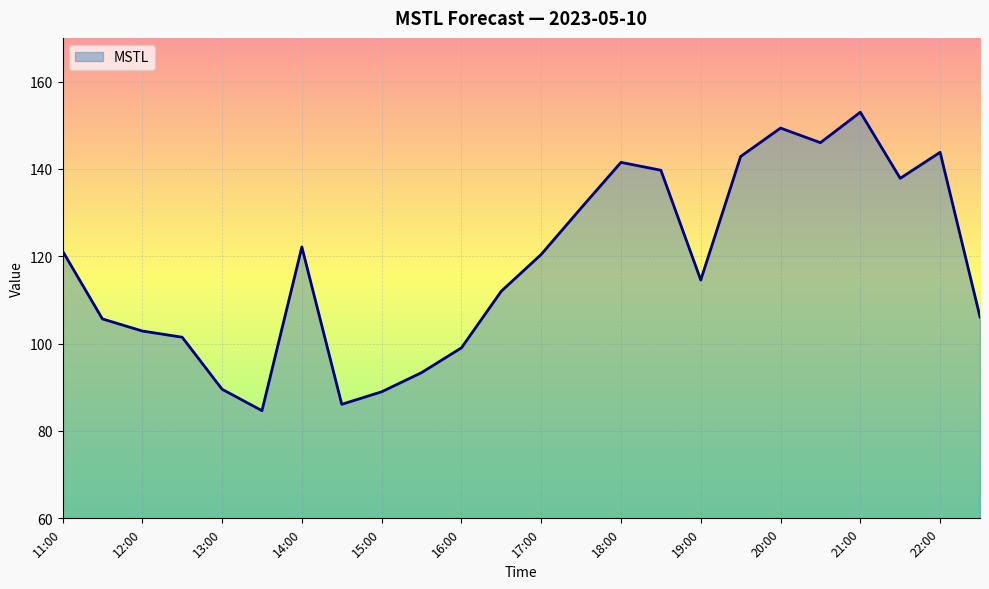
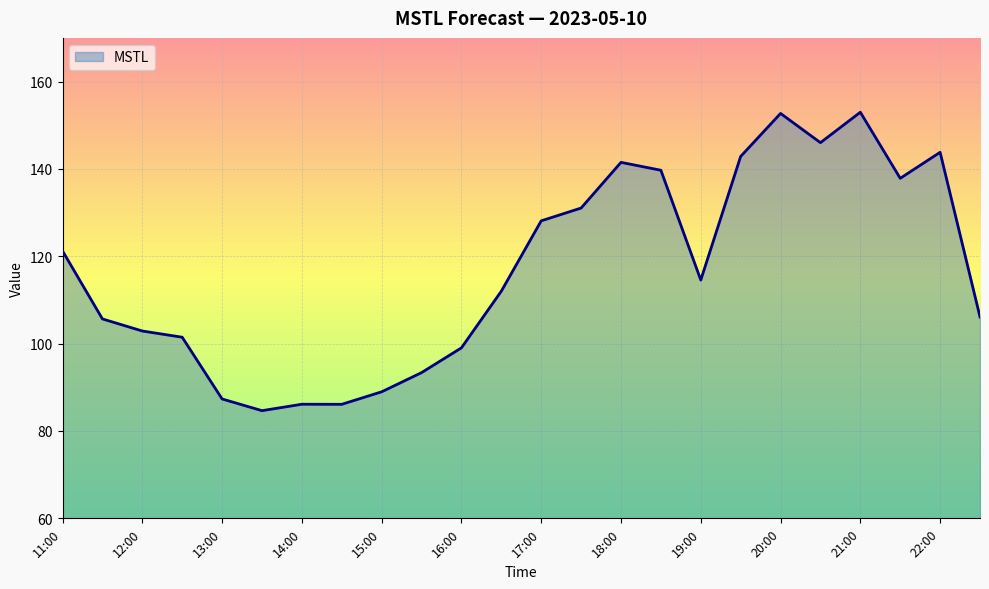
  {
    "11:00": 121,
    "12:00": 103,
-   "13:00": 90,
-   "14:00": 122,
+   "13:00": 87,
+   "14:00": 86,
    "15:00": 89,
    "16:00": 99,
-   "17:00": 120,
+   "17:00": 128,
    "18:00": 142,
    "19:00": 115,
-   "20:00": 149,
+   "20:00": 153,
    "21:00": 153,
    "22:00": 144
  }
